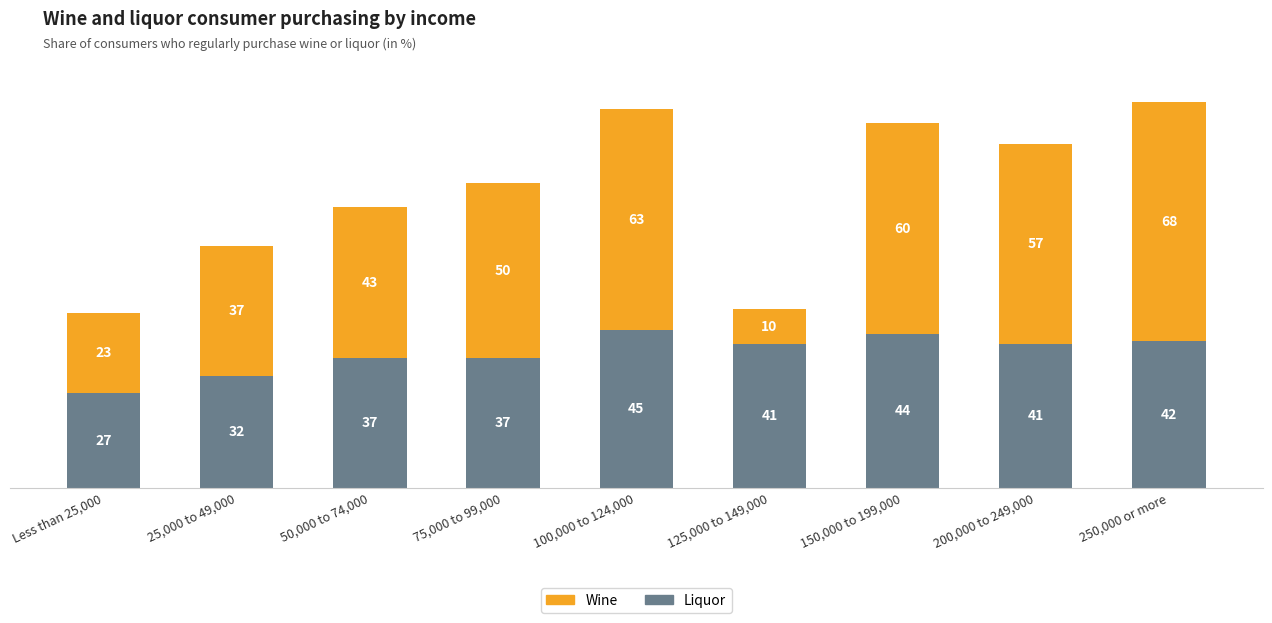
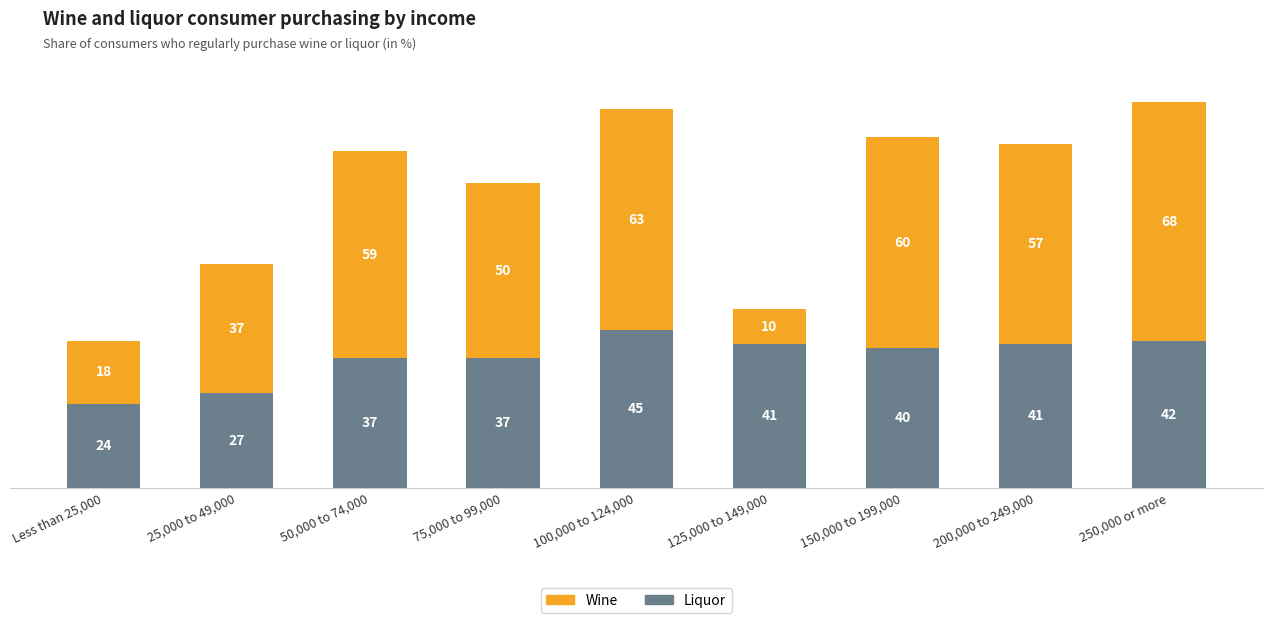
  {
    "Liquor": {
-     "Less than 25,000": 27,
-     "25,000 to 49,000": 32,
+     "Less than 25,000": 24,
+     "25,000 to 49,000": 27,
      "50,000 to 74,000": 37,
      "75,000 to 99,000": 37,
      "100,000 to 124,000": 45,
      "125,000 to 149,000": 41,
-     "150,000 to 199,000": 44,
+     "150,000 to 199,000": 40,
      "200,000 to 249,000": 41,
      "250,000 or more": 42
    },
    "Wine": {
-     "Less than 25,000": 23,
+     "Less than 25,000": 18,
      "25,000 to 49,000": 37,
-     "50,000 to 74,000": 43,
+     "50,000 to 74,000": 59,
      "75,000 to 99,000": 50,
      "100,000 to 124,000": 63,
      "125,000 to 149,000": 10,
      "150,000 to 199,000": 60,
      "200,000 to 249,000": 57,
      "250,000 or more": 68
    }
  }
